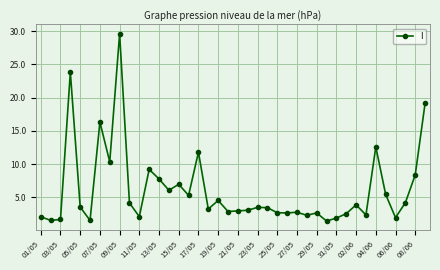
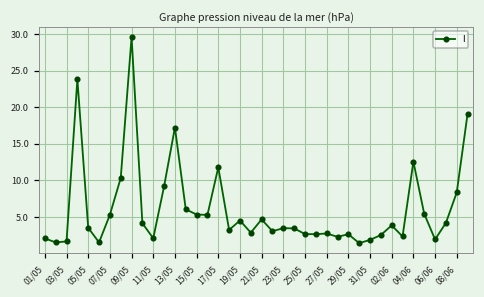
  {
    "01/05": 2,
    "03/05": 2,
    "05/05": 4,
-   "07/05": 16,
+   "07/05": 5,
    "09/05": 30,
    "11/05": 2,
-   "13/05": 8,
-   "15/05": 7,
+   "13/05": 17,
+   "15/05": 5,
    "17/05": 12,
    "19/05": 5,
-   "21/05": 3,
+   "21/05": 5,
    "23/05": 3,
    "25/05": 3,
    "27/05": 3,
    "29/05": 3,
    "31/05": 2,
    "02/06": 4,
    "04/06": 13,
    "06/06": 2,
    "08/06": 8
  }
